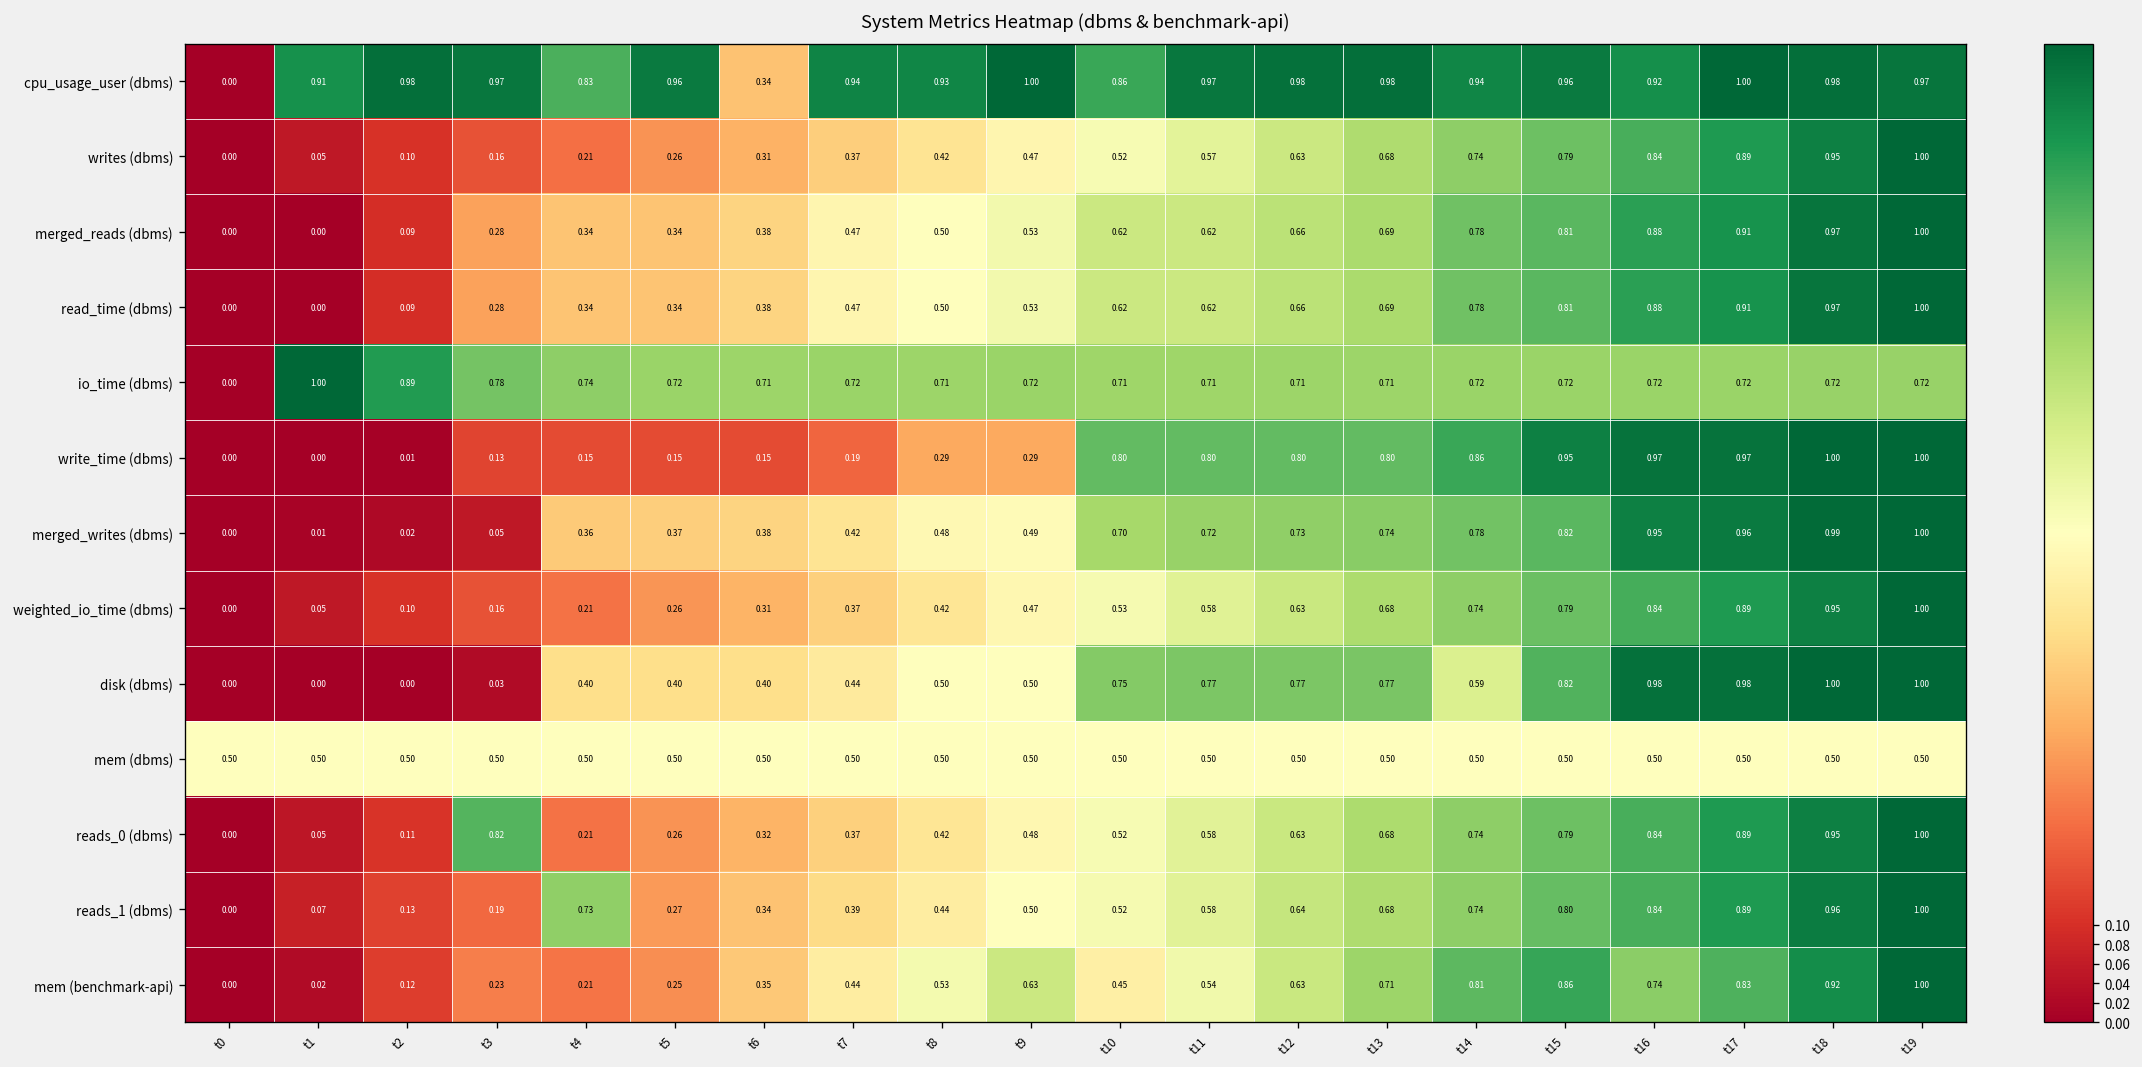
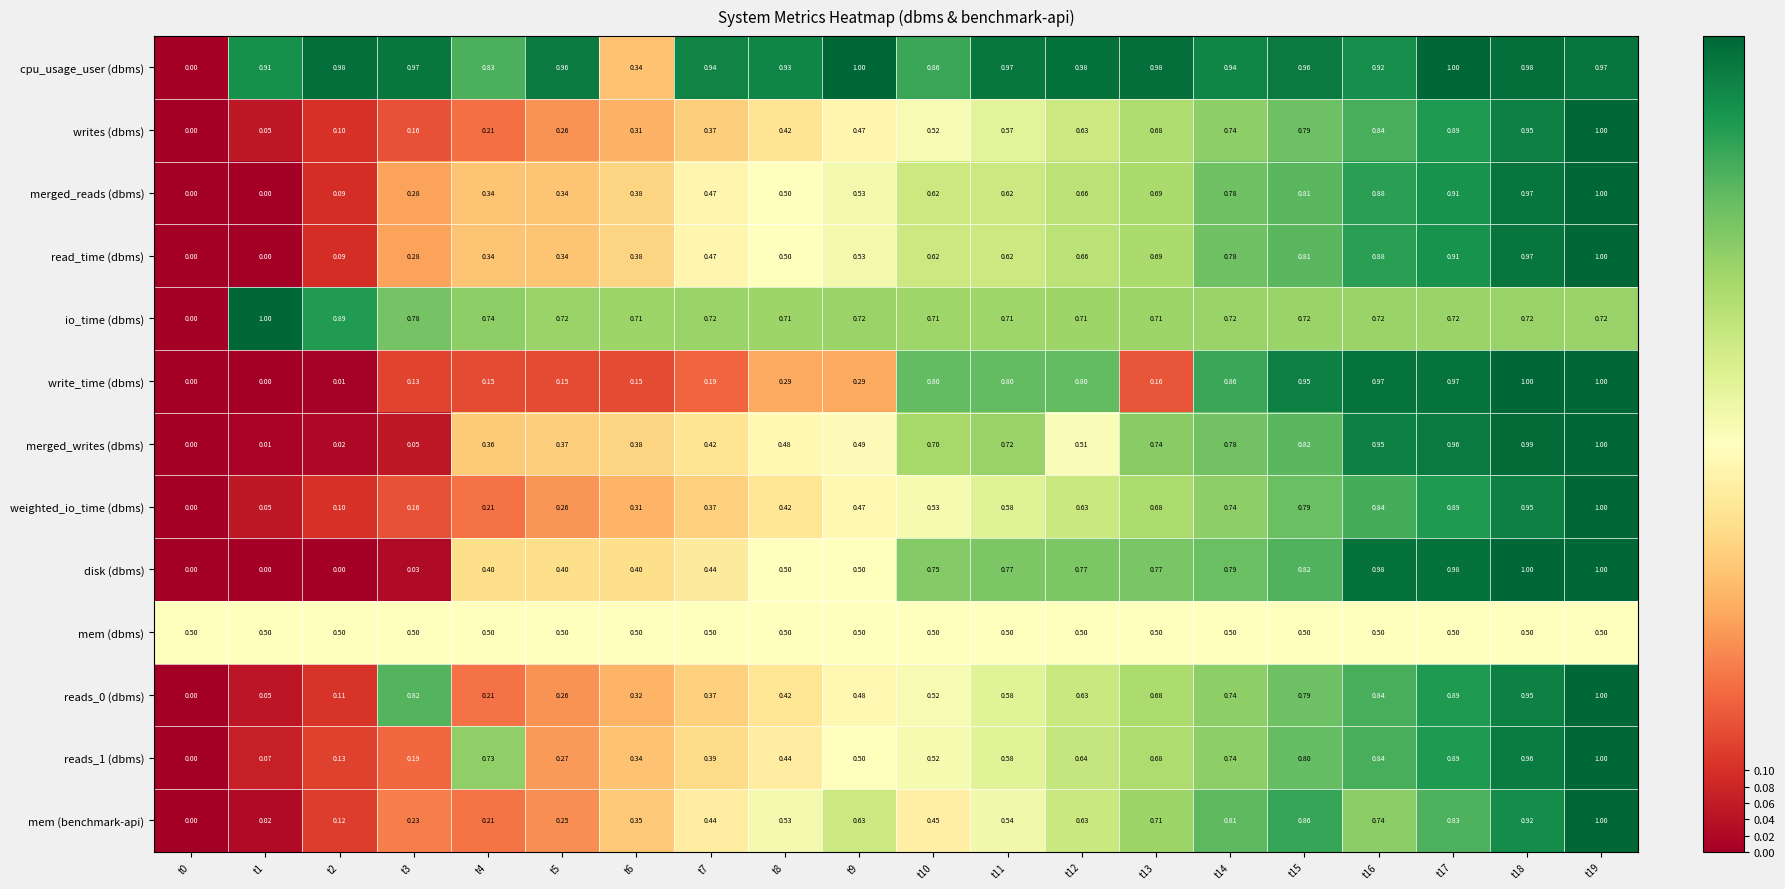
  {
    "write_time (dbms)": {
      "t0": 0.00,
      "t1": 0.00,
      "t2": 0.01,
      "t3": 0.13,
      "t4": 0.15,
      "t5": 0.15,
      "t6": 0.15,
      "t7": 0.19,
      "t8": 0.29,
      "t9": 0.29,
      "t10": 0.80,
      "t11": 0.80,
      "t12": 0.80,
-     "t13": 0.80,
+     "t13": 0.16,
      "t14": 0.86,
      "t15": 0.95,
      "t16": 0.97,
      "t17": 0.97,
      "t18": 1.00,
      "t19": 1.00
    },
    "merged_writes (dbms)": {
      "t0": 0.00,
      "t1": 0.01,
      "t2": 0.02,
      "t3": 0.05,
      "t4": 0.36,
      "t5": 0.37,
      "t6": 0.38,
      "t7": 0.42,
      "t8": 0.48,
      "t9": 0.49,
      "t10": 0.70,
      "t11": 0.72,
-     "t12": 0.73,
+     "t12": 0.51,
      "t13": 0.74,
      "t14": 0.78,
      "t15": 0.82,
      "t16": 0.95,
      "t17": 0.96,
      "t18": 0.99,
      "t19": 1.00
    },
    "disk (dbms)": {
      "t0": 0.00,
      "t1": 0.00,
      "t2": 0.00,
      "t3": 0.03,
      "t4": 0.40,
      "t5": 0.40,
      "t6": 0.40,
      "t7": 0.44,
      "t8": 0.50,
      "t9": 0.50,
      "t10": 0.75,
      "t11": 0.77,
      "t12": 0.77,
      "t13": 0.77,
-     "t14": 0.59,
+     "t14": 0.79,
      "t15": 0.82,
      "t16": 0.98,
      "t17": 0.98,
      "t18": 1.00,
      "t19": 1.00
    }
  }
